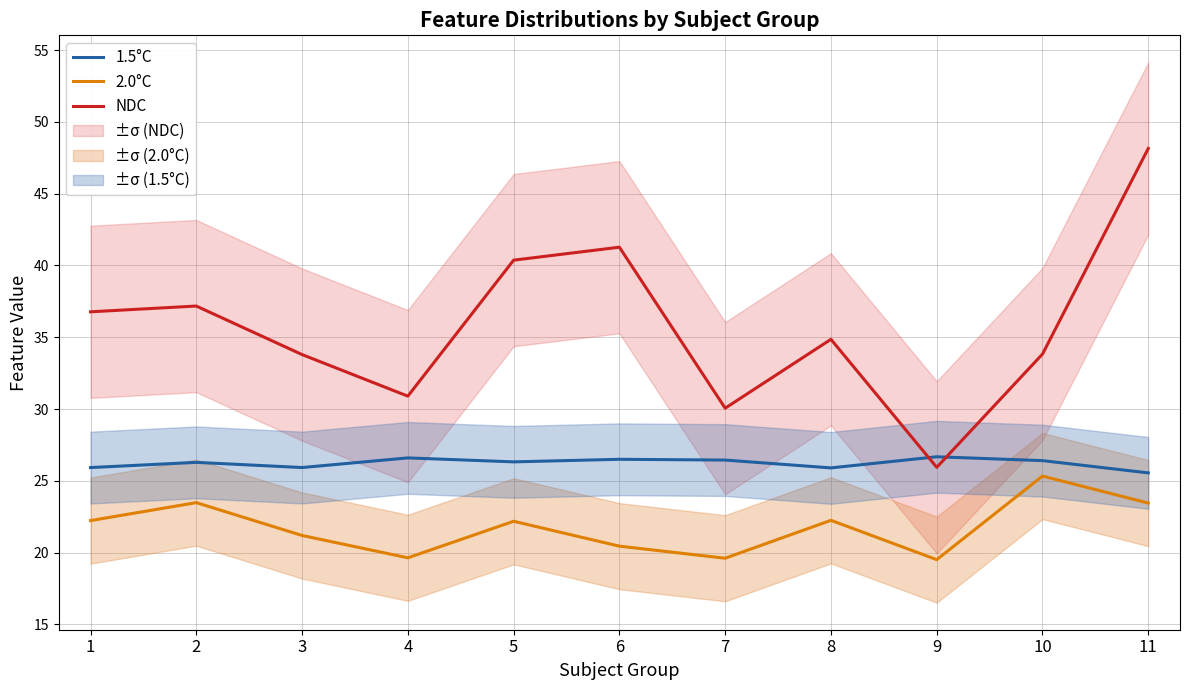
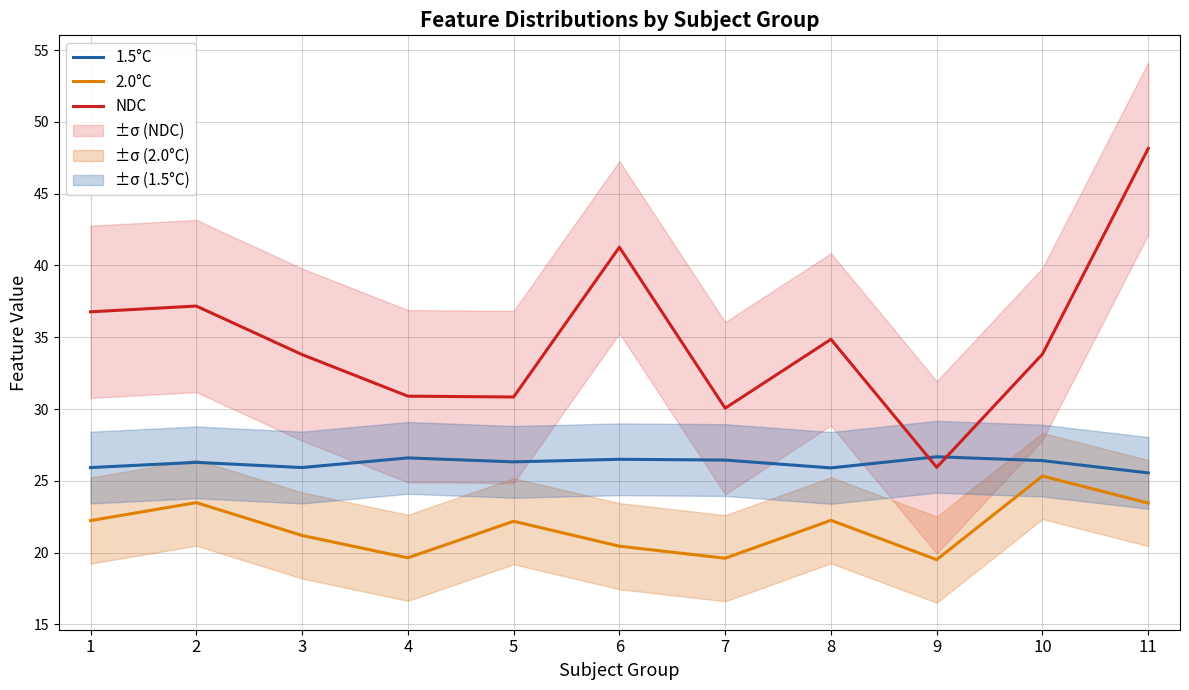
  {
    "NDC": {
      "1": 36.8,
      "2": 37.2,
      "3": 33.8,
      "4": 30.9,
-     "5": 40.4,
+     "5": 30.8,
      "6": 41.3,
      "7": 30.1,
      "8": 34.9,
      "9": 25.9,
      "10": 33.8,
      "11": 48.2
    }
  }
